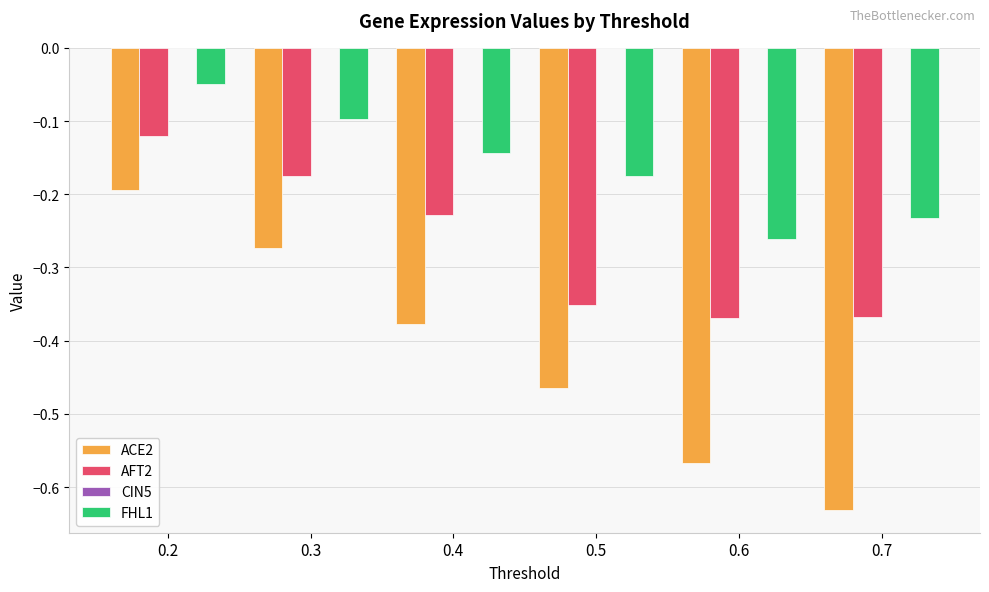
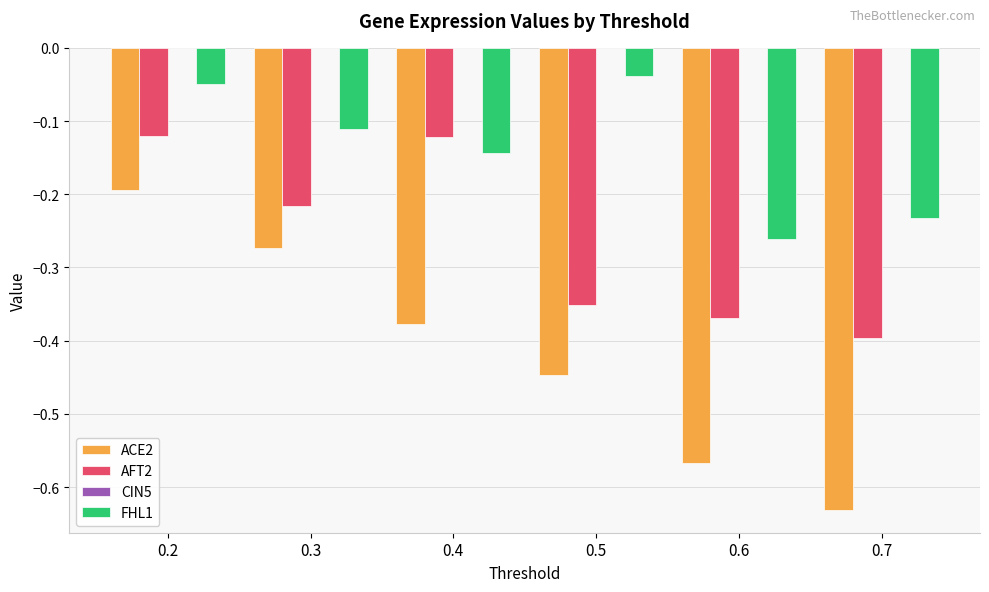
  {
    "ACE2": {
      "0.2": -0.19,
      "0.3": -0.27,
      "0.4": -0.38,
-     "0.5": -0.46,
+     "0.5": -0.45,
      "0.6": -0.57,
      "0.7": -0.63
    },
    "AFT2": {
      "0.2": -0.12,
-     "0.3": -0.18,
-     "0.4": -0.23,
+     "0.3": -0.22,
+     "0.4": -0.12,
      "0.5": -0.35,
      "0.6": -0.37,
-     "0.7": -0.37
+     "0.7": -0.40
    },
    "CIN5": {
      "0.2": 0.00,
      "0.3": 0.00,
      "0.4": 0.00,
      "0.5": 0.00,
      "0.6": 0.00,
      "0.7": 0.00
    },
    "FHL1": {
      "0.2": -0.05,
-     "0.3": -0.10,
+     "0.3": -0.11,
      "0.4": -0.14,
-     "0.5": -0.18,
+     "0.5": -0.04,
      "0.6": -0.26,
      "0.7": -0.23
    }
  }
